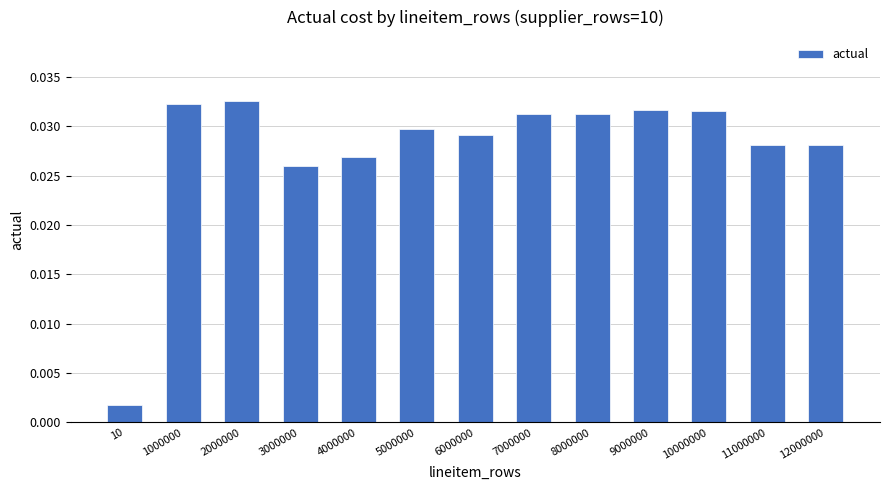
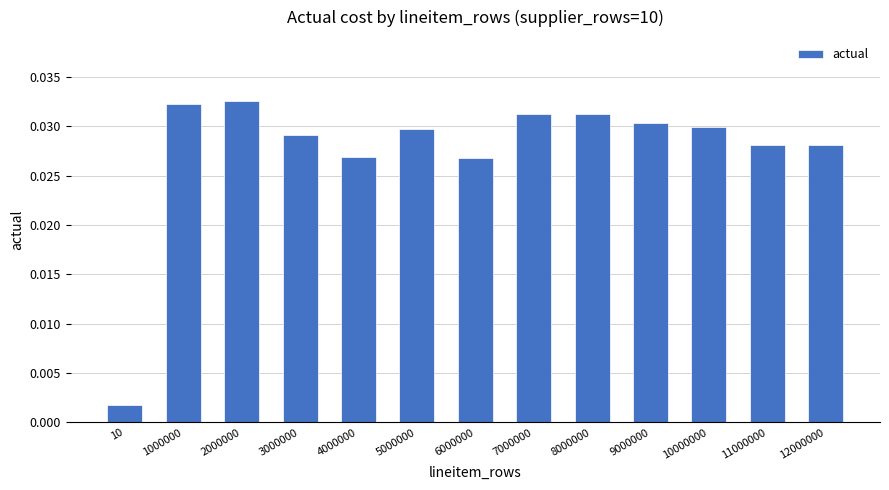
  {
    "10": 0.002,
    "1000000": 0.032,
    "2000000": 0.033,
-   "3000000": 0.026,
+   "3000000": 0.029,
    "4000000": 0.027,
    "5000000": 0.030,
-   "6000000": 0.029,
+   "6000000": 0.027,
    "7000000": 0.031,
    "8000000": 0.031,
-   "9000000": 0.032,
-   "10000000": 0.032,
+   "9000000": 0.030,
+   "10000000": 0.030,
    "11000000": 0.028,
    "12000000": 0.028
  }
